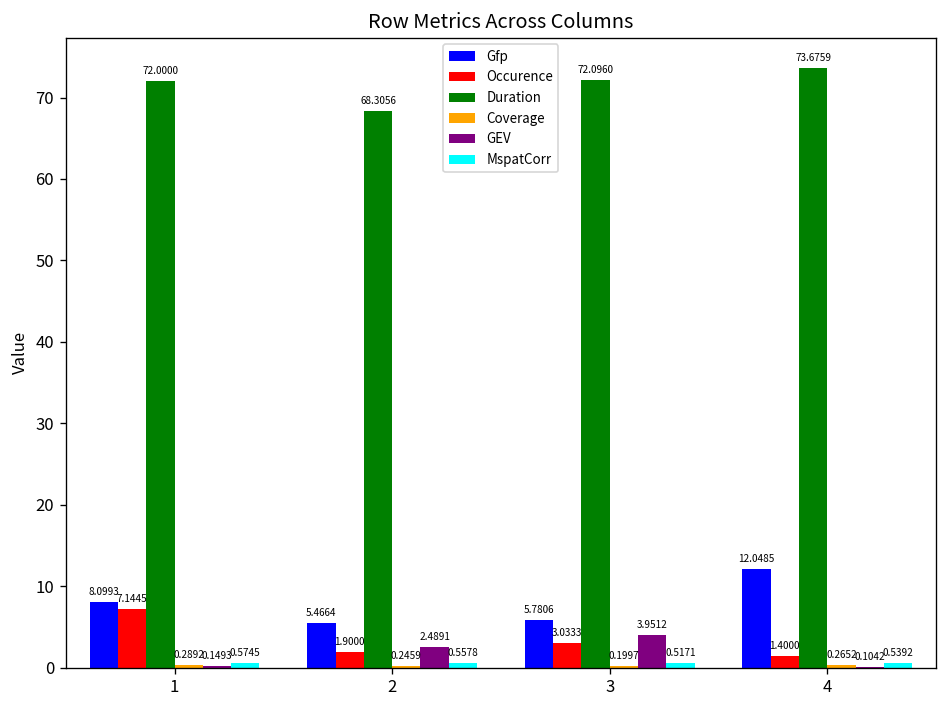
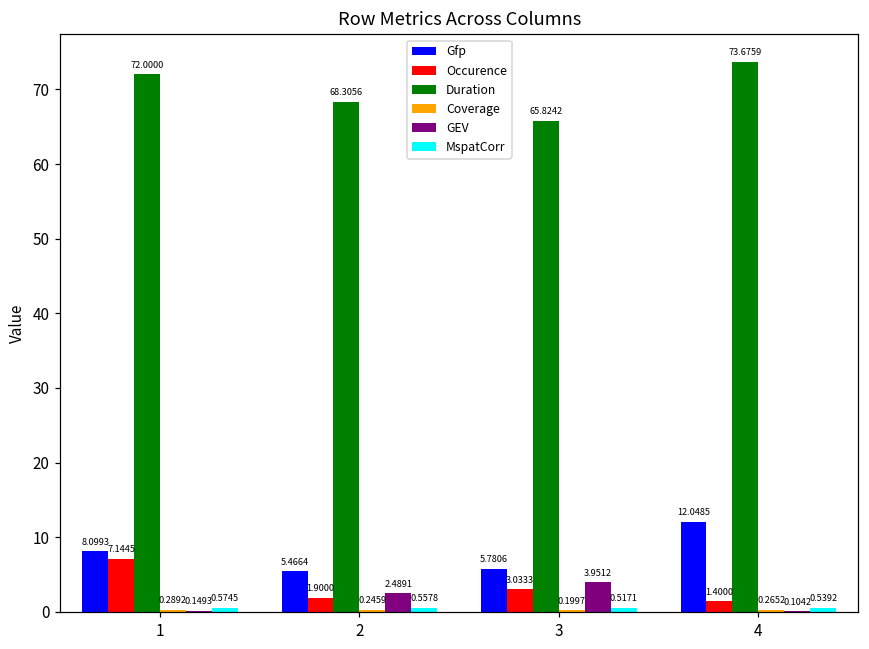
  {
    "Gfp": {
      "1": 8.0993,
      "2": 5.4664,
      "3": 5.7806,
      "4": 12.0485
    },
    "Occurence": {
      "1": 7.1445,
      "2": 1.9000,
      "3": 3.0333,
      "4": 1.4000
    },
    "Duration": {
      "1": 72.0000,
      "2": 68.3056,
-     "3": 72.0960,
+     "3": 65.8242,
      "4": 73.6759
    },
    "Coverage": {
      "1": 0.2892,
      "2": 0.2459,
      "3": 0.1997,
      "4": 0.2652
    },
    "GEV": {
      "1": 0.1493,
      "2": 2.4891,
      "3": 3.9512,
      "4": 0.1042
    },
    "MspatCorr": {
      "1": 0.5745,
      "2": 0.5578,
      "3": 0.5171,
      "4": 0.5392
    }
  }
